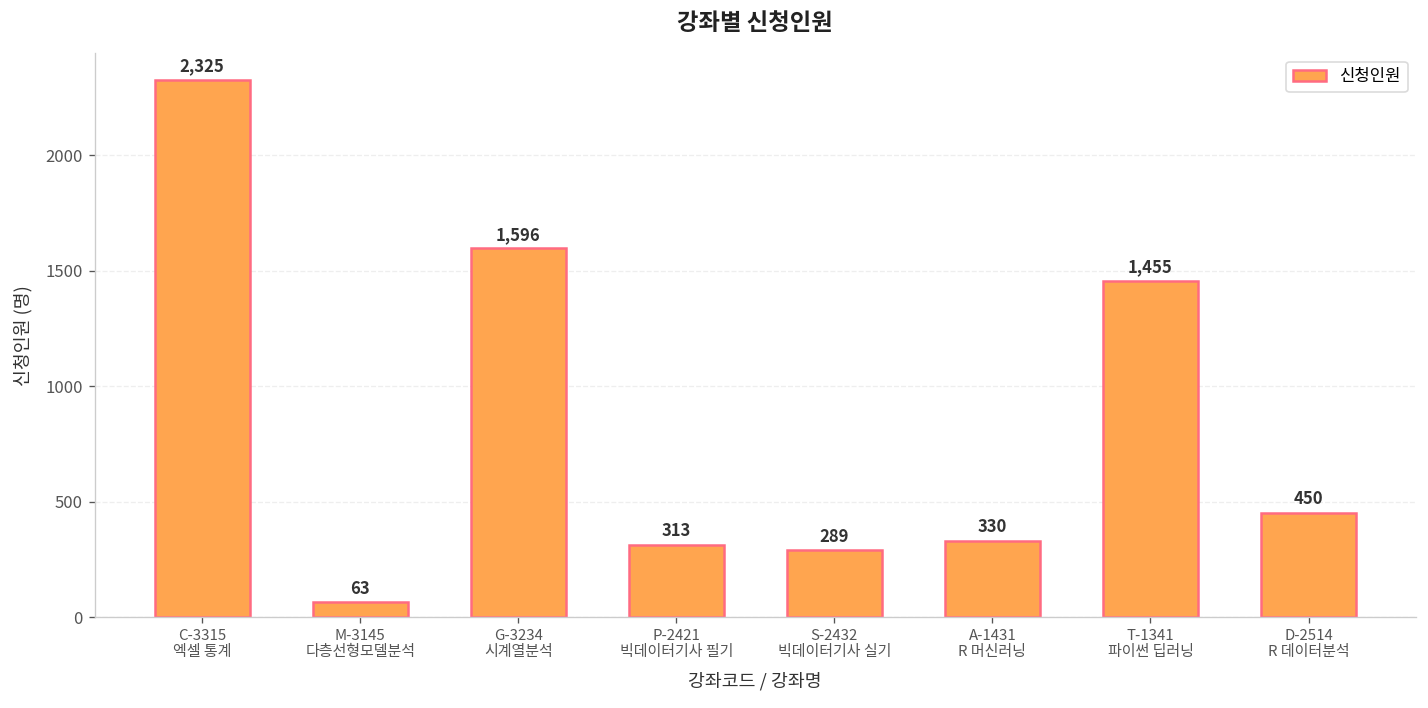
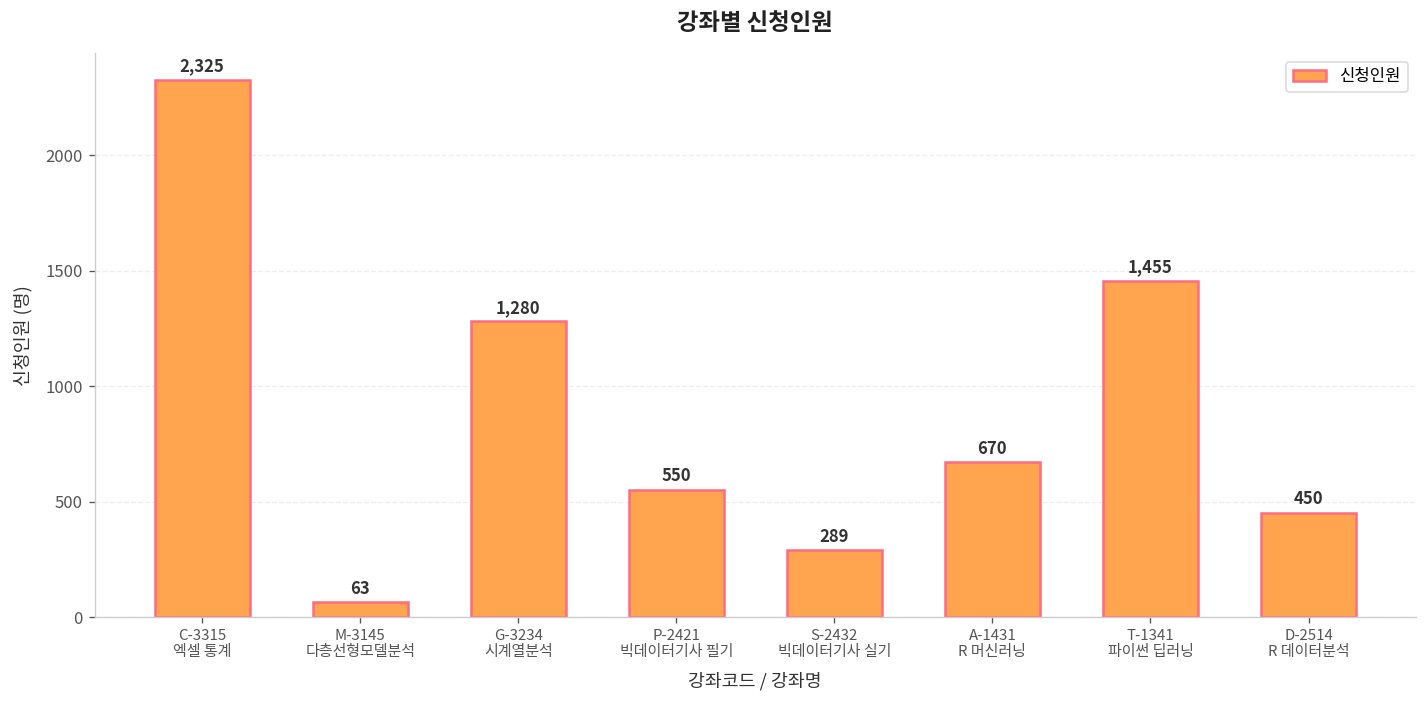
  {
    "C-3315 엑셀 통계": "2,325",
    "M-3145 다층선형모델분석": "63",
-   "G-3234 시계열분석": "1,596",
-   "P-2421 빅데이터기사 필기": "313",
+   "G-3234 시계열분석": "1,280",
+   "P-2421 빅데이터기사 필기": "550",
    "S-2432 빅데이터기사 실기": "289",
-   "A-1431 R 머신러닝": "330",
+   "A-1431 R 머신러닝": "670",
    "T-1341 파이썬 딥러닝": "1,455",
    "D-2514 R 데이터분석": "450"
  }
